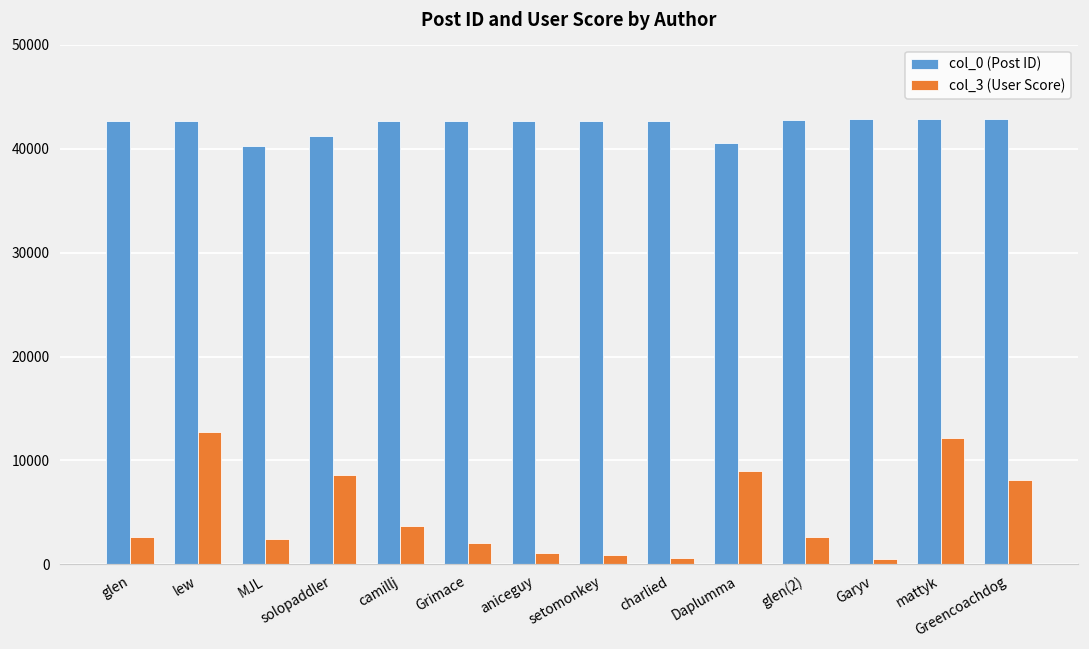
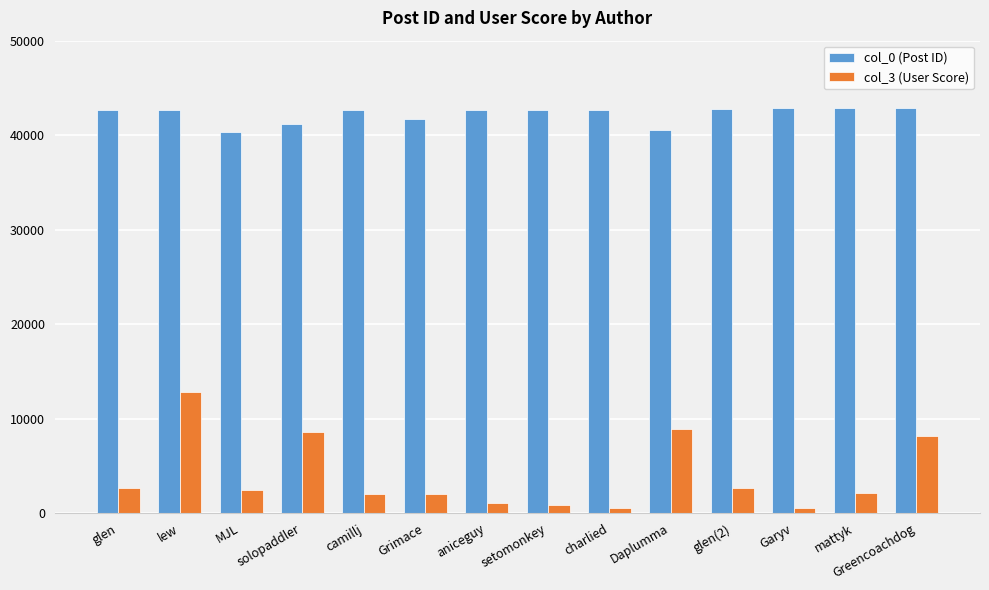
  {
    "col_0 (Post ID)": {
      "glen": 43000,
      "lew": 43000,
      "MJL": 40000,
      "solopaddler": 41000,
      "camillj": 43000,
-     "Grimace": 43000,
+     "Grimace": 42000,
      "aniceguy": 43000,
      "setomonkey": 43000,
      "charlied": 43000,
      "Daplumma": 41000,
      "glen(2)": 43000,
      "Garyv": 43000,
      "mattyk": 43000,
      "Greencoachdog": 43000
    },
    "col_3 (User Score)": {
      "glen": 3000,
      "lew": 13000,
      "MJL": 2000,
      "solopaddler": 9000,
-     "camillj": 4000,
+     "camillj": 2000,
      "Grimace": 2000,
      "aniceguy": 1000,
      "setomonkey": 1000,
      "charlied": 1000,
      "Daplumma": 9000,
      "glen(2)": 3000,
      "Garyv": 1000,
-     "mattyk": 12000,
+     "mattyk": 2000,
      "Greencoachdog": 8000
    }
  }
